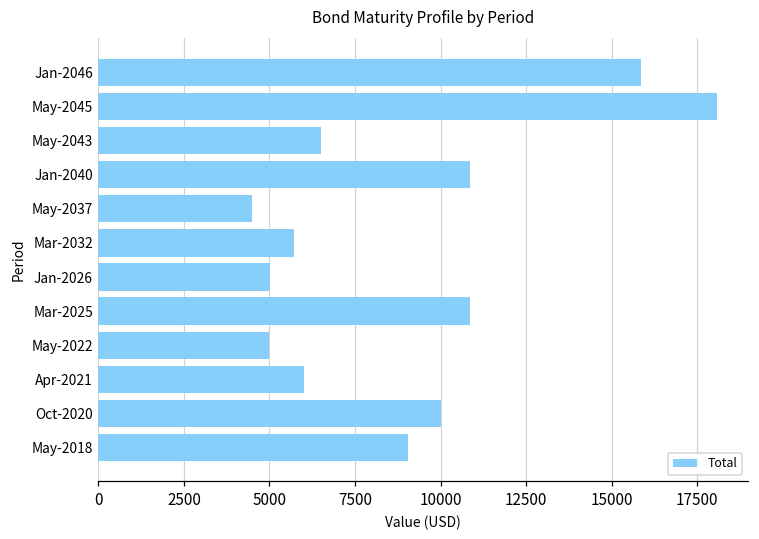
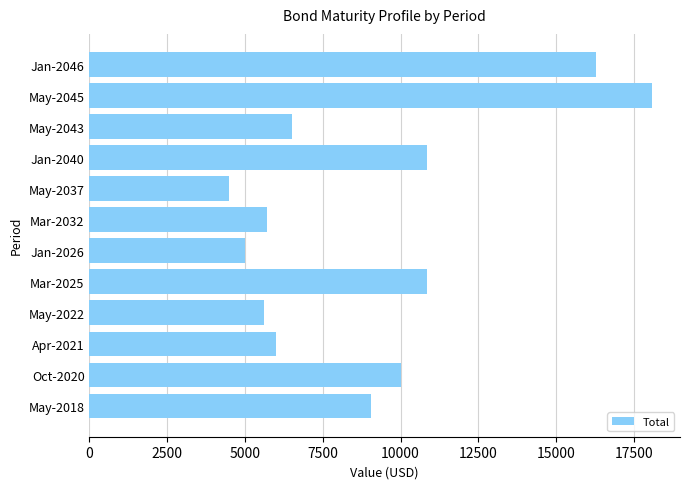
  {
-   "Jan-2046": 15900,
+   "Jan-2046": 16300,
    "May-2045": 18100,
    "May-2043": 6500,
    "Jan-2040": 10800,
    "May-2037": 4500,
    "Mar-2032": 5700,
    "Jan-2026": 5000,
    "Mar-2025": 10800,
-   "May-2022": 5000,
+   "May-2022": 5600,
    "Apr-2021": 6000,
    "Oct-2020": 10000,
    "May-2018": 9000
  }
